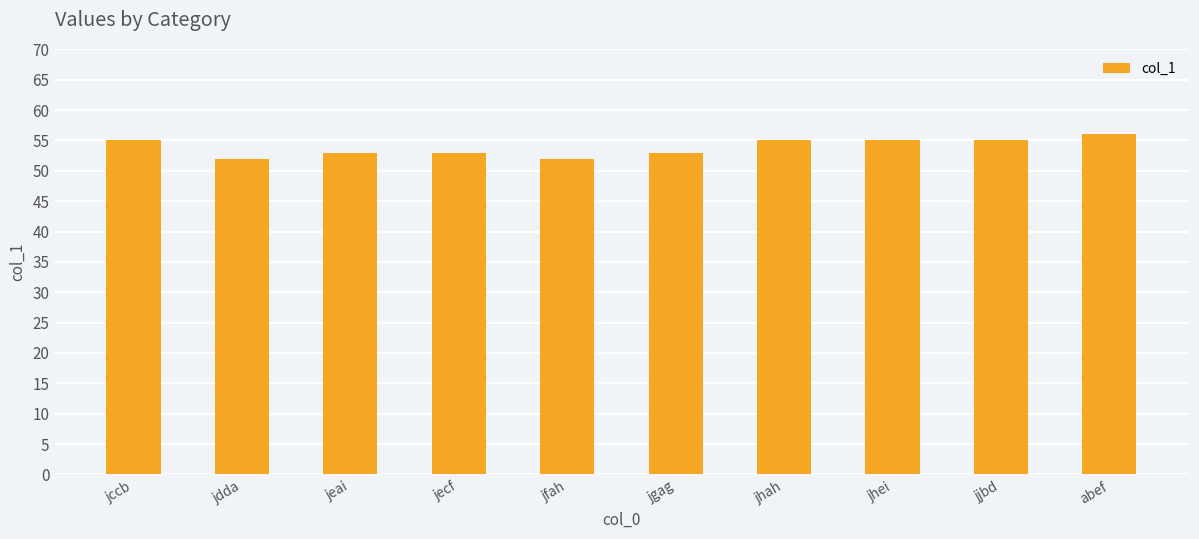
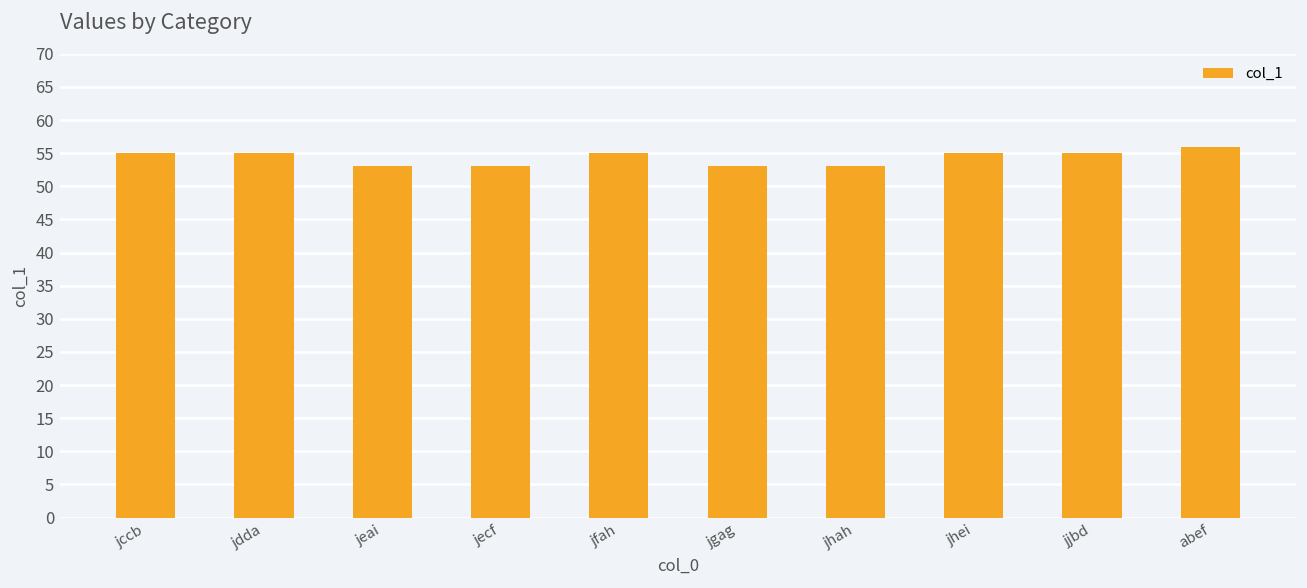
  {
    "jccb": 55,
-   "jdda": 52,
+   "jdda": 55,
    "jeai": 53,
    "jecf": 53,
-   "jfah": 52,
+   "jfah": 55,
    "jgag": 53,
-   "jhah": 55,
+   "jhah": 53,
    "jhei": 55,
    "jjbd": 55,
    "abef": 56
  }
